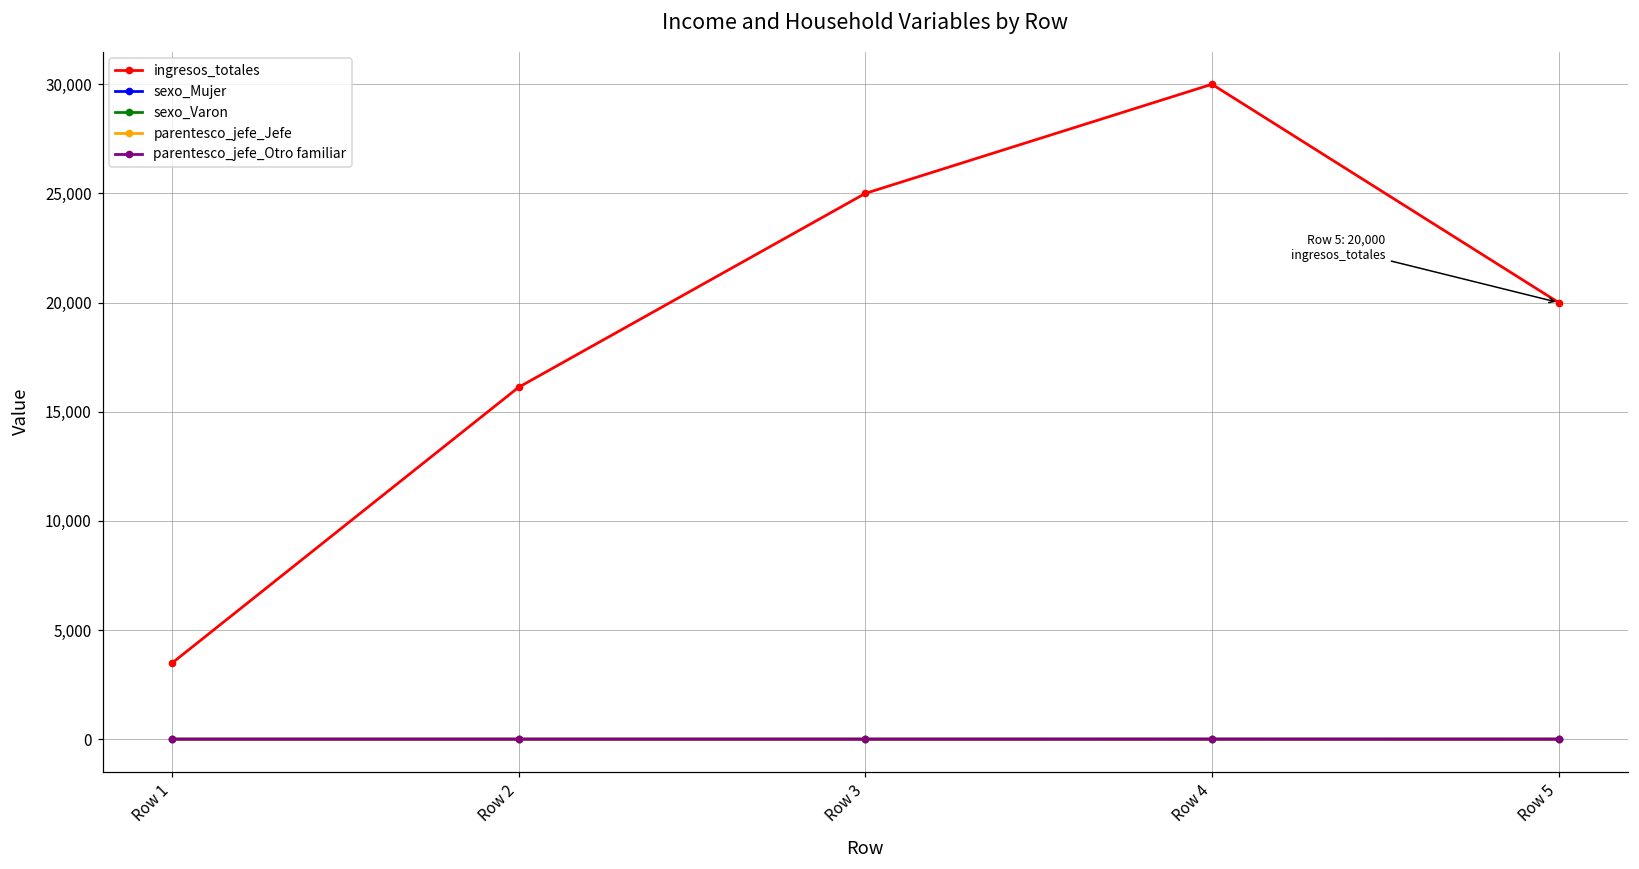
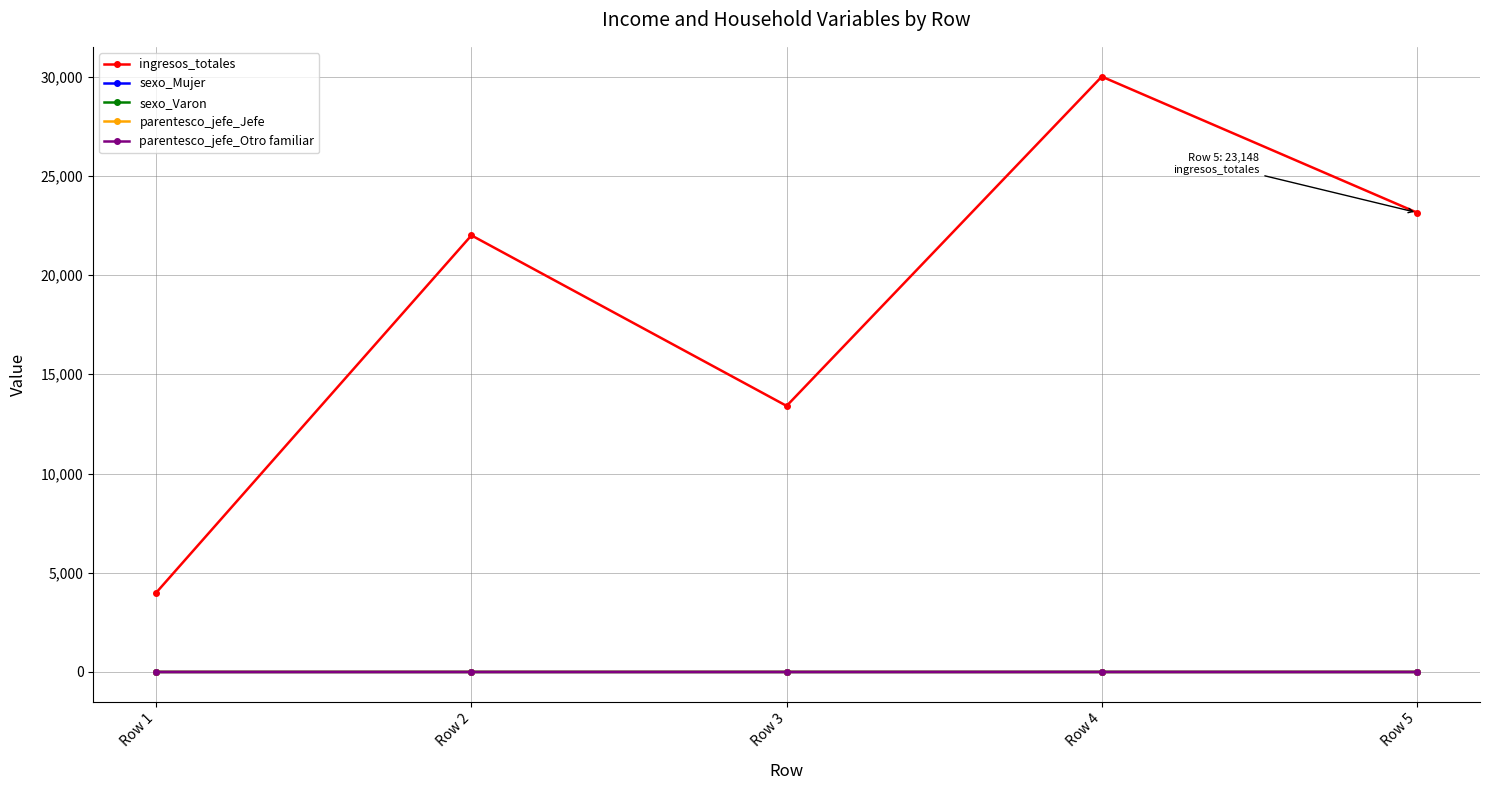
  {
    "ingresos_totales": {
-     "Row 1": "3,500",
-     "Row 2": "16,100",
-     "Row 3": "25,000",
-     "Row 5": "20,000"
+     "Row 1": "4,000",
+     "Row 2": "22,000",
+     "Row 3": "13,400",
+     "Row 5": "23,148"
    },
    "parentesco_jefe_Otro familiar": {
      "Row 1": "0",
      "Row 2": "0",
      "Row 3": "0",
      "Row 4": "0",
      "Row 5": "0"
    }
  }
